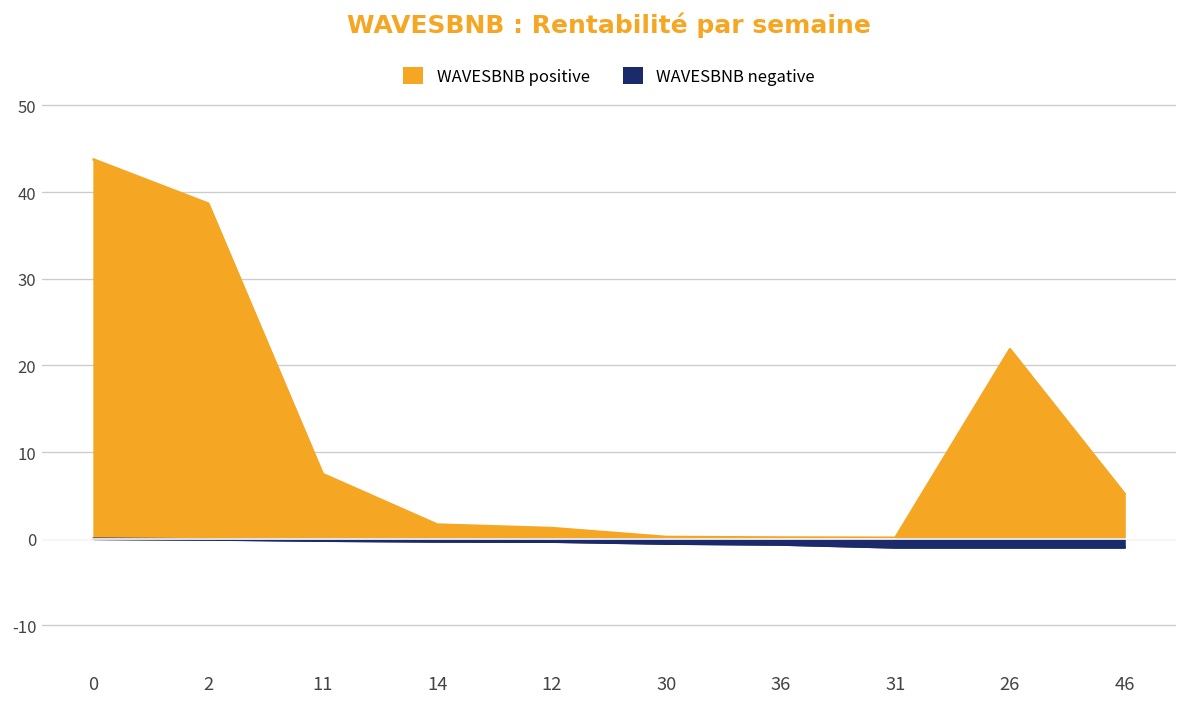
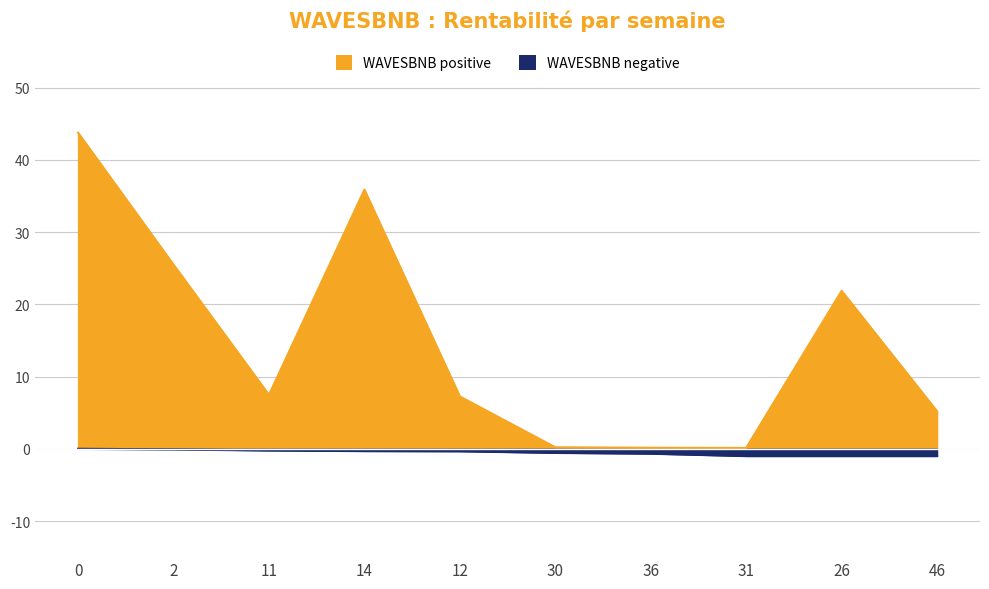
  {
    "WAVESBNB positive": {
      "0": 44,
-     "2": 39,
+     "2": 25,
      "11": 7,
-     "14": 2,
-     "12": 1,
+     "14": 36,
+     "12": 7,
      "26": 22,
      "46": 5
    }
  }
